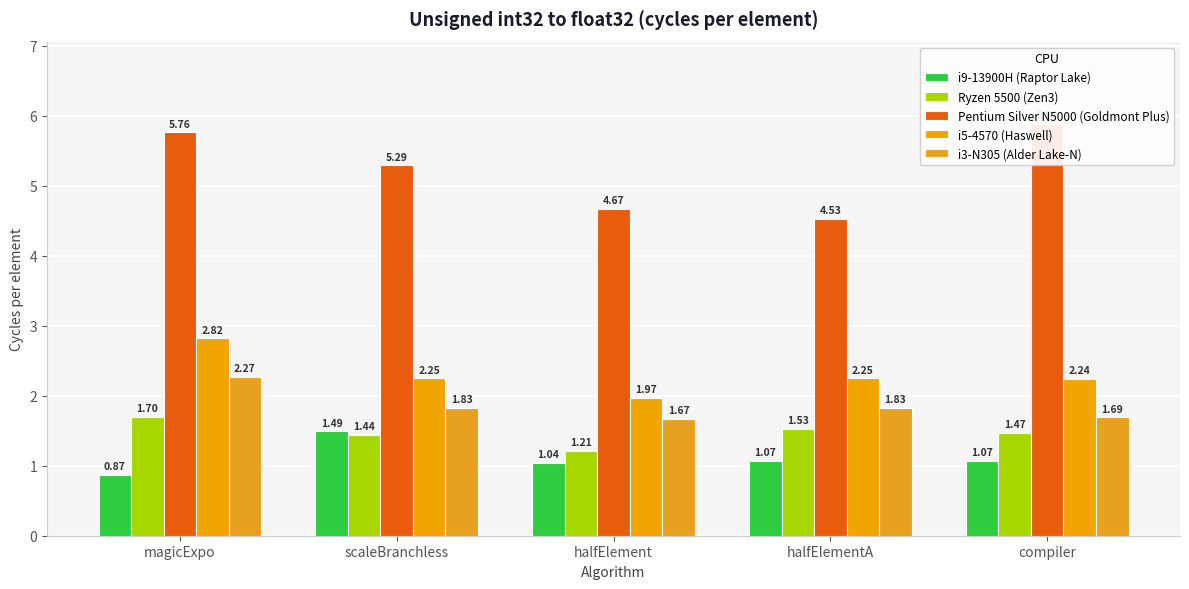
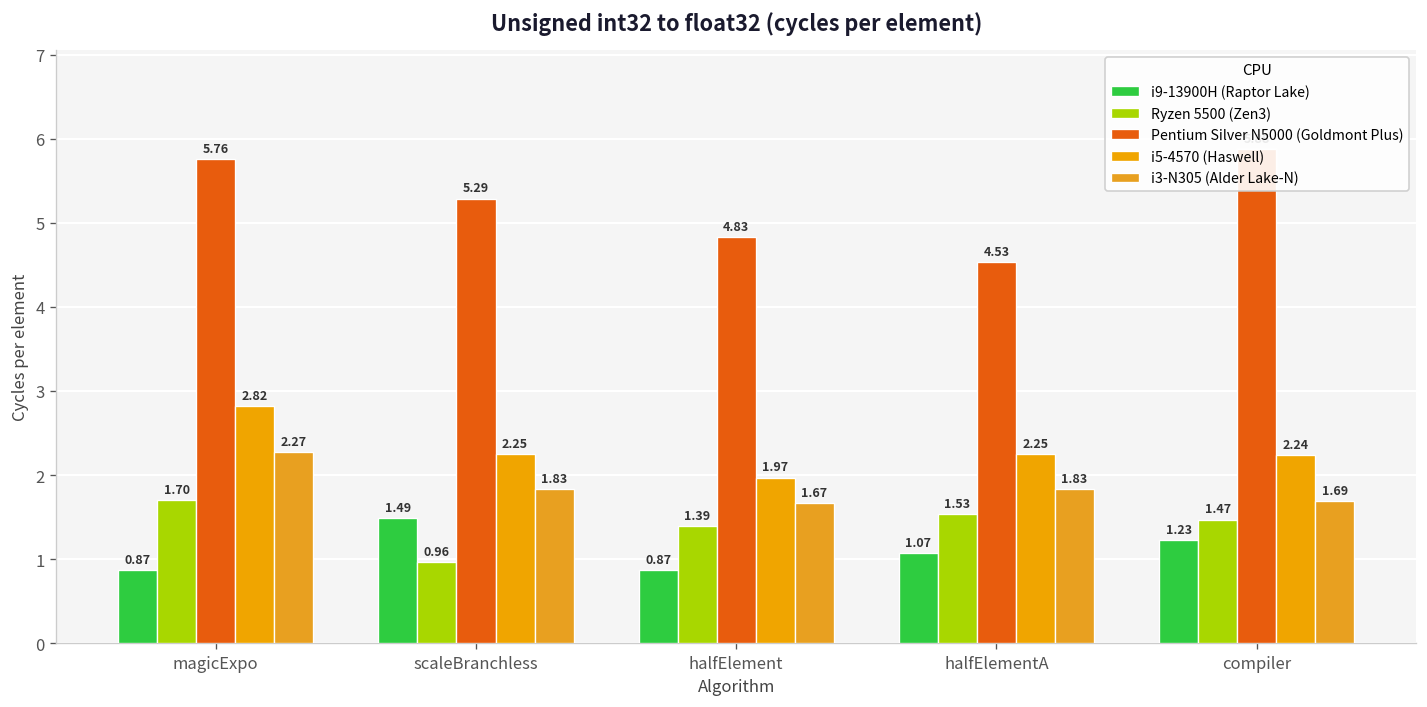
  {
    "i9-13900H (Raptor Lake)": {
      "magicExpo": 0.87,
      "scaleBranchless": 1.49,
-     "halfElement": 1.04,
+     "halfElement": 0.87,
      "halfElementA": 1.07,
-     "compiler": 1.07
+     "compiler": 1.23
    },
    "Ryzen 5500 (Zen3)": {
      "magicExpo": 1.70,
-     "scaleBranchless": 1.44,
-     "halfElement": 1.21,
+     "scaleBranchless": 0.96,
+     "halfElement": 1.39,
      "halfElementA": 1.53,
      "compiler": 1.47
    },
    "Pentium Silver N5000 (Goldmont Plus)": {
      "magicExpo": 5.76,
      "scaleBranchless": 5.29,
-     "halfElement": 4.67,
+     "halfElement": 4.83,
      "halfElementA": 4.53
    }
  }
